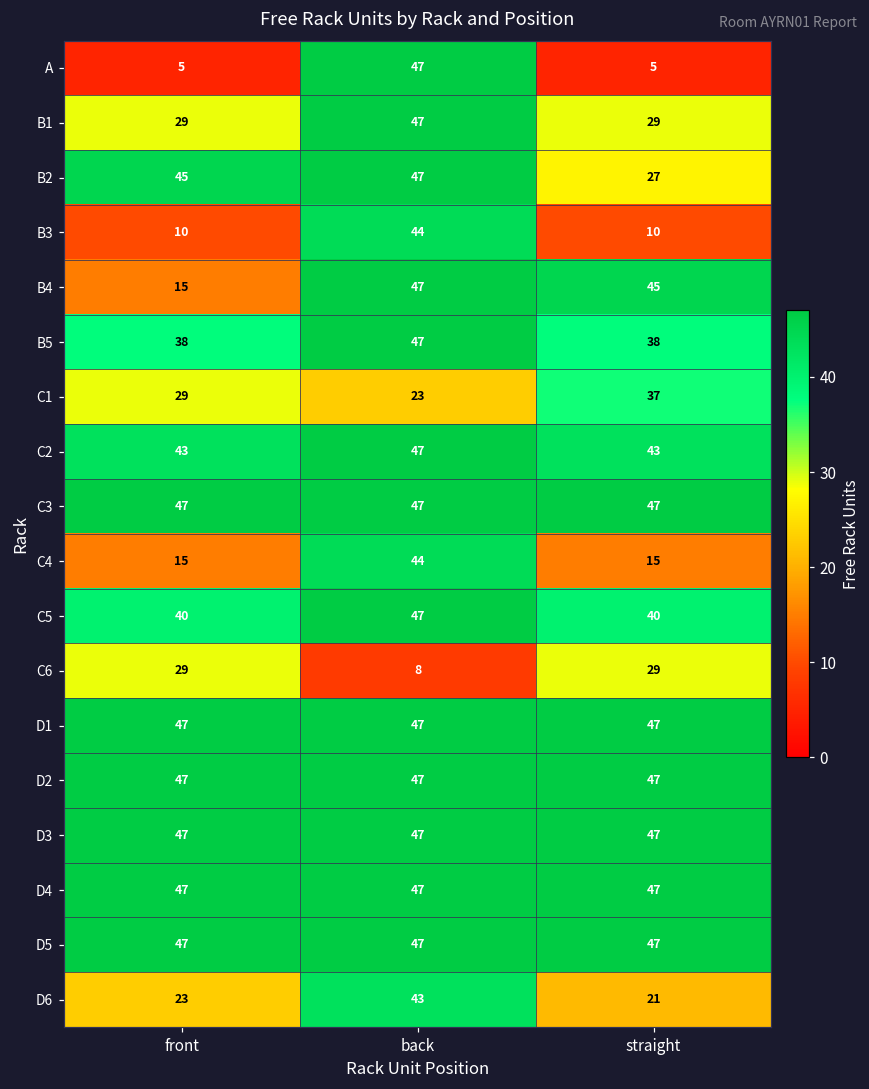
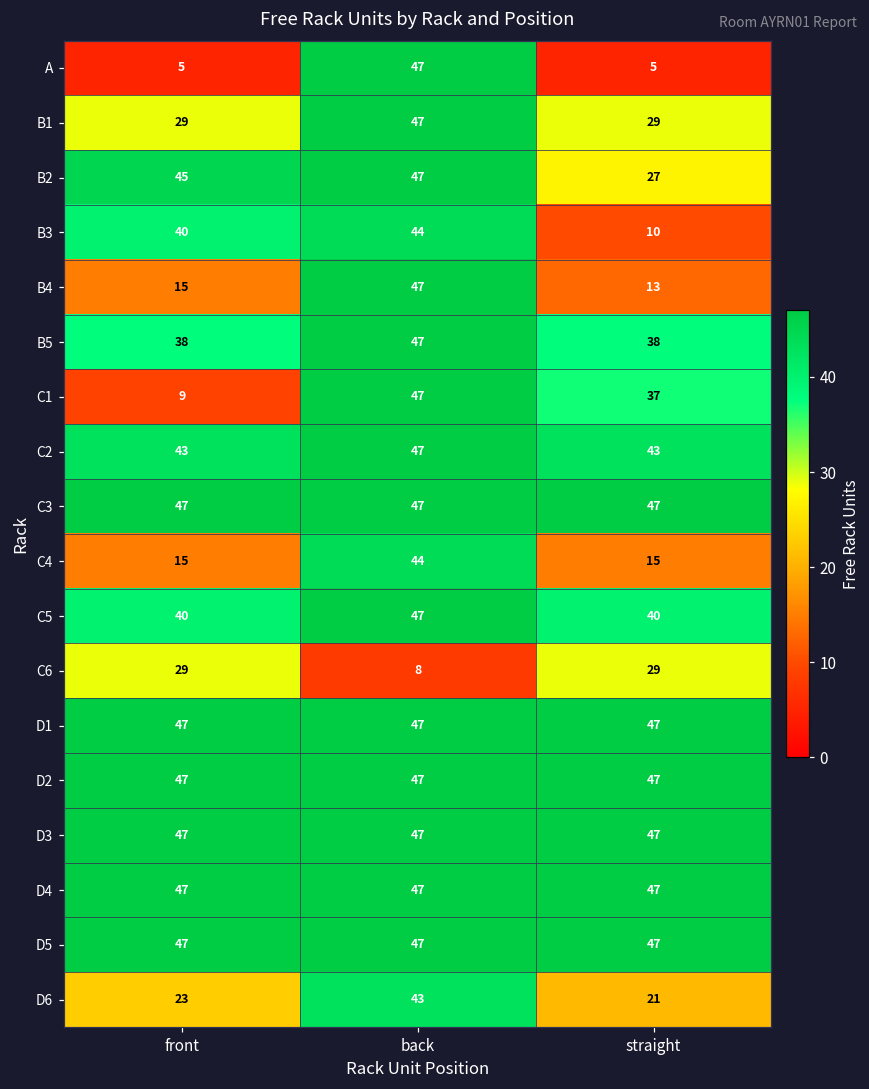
  {
    "A": {
      "front": 5,
      "back": 47,
      "straight": 5
    },
    "B1": {
      "front": 29,
      "back": 47,
      "straight": 29
    },
    "B2": {
      "front": 45,
      "back": 47,
      "straight": 27
    },
    "B3": {
-     "front": 10,
+     "front": 40,
      "back": 44,
      "straight": 10
    },
    "B4": {
      "front": 15,
      "back": 47,
-     "straight": 45
+     "straight": 13
    },
    "B5": {
      "front": 38,
      "back": 47,
      "straight": 38
    },
    "C1": {
-     "front": 29,
-     "back": 23,
+     "front": 9,
+     "back": 47,
      "straight": 37
    },
    "C2": {
      "front": 43,
      "back": 47,
      "straight": 43
    },
    "C3": {
      "front": 47,
      "back": 47,
      "straight": 47
    },
    "C4": {
      "front": 15,
      "back": 44,
      "straight": 15
    },
    "C5": {
      "front": 40,
      "back": 47,
      "straight": 40
    },
    "C6": {
      "front": 29,
      "back": 8,
      "straight": 29
    },
    "D1": {
      "front": 47,
      "back": 47,
      "straight": 47
    },
    "D2": {
      "front": 47,
      "back": 47,
      "straight": 47
    },
    "D3": {
      "front": 47,
      "back": 47,
      "straight": 47
    },
    "D4": {
      "front": 47,
      "back": 47,
      "straight": 47
    },
    "D5": {
      "front": 47,
      "back": 47,
      "straight": 47
    },
    "D6": {
      "front": 23,
      "back": 43,
      "straight": 21
    }
  }
